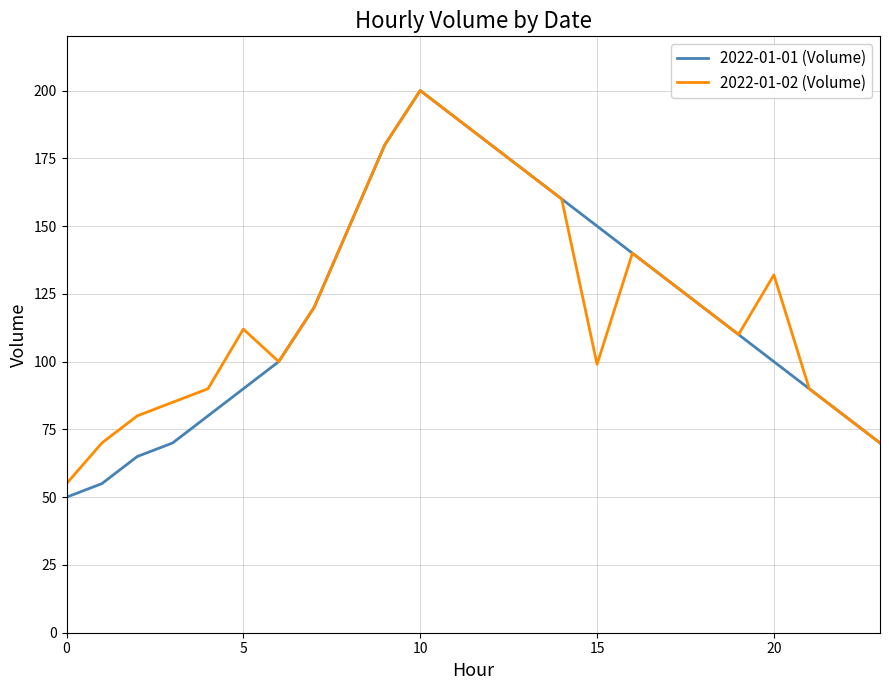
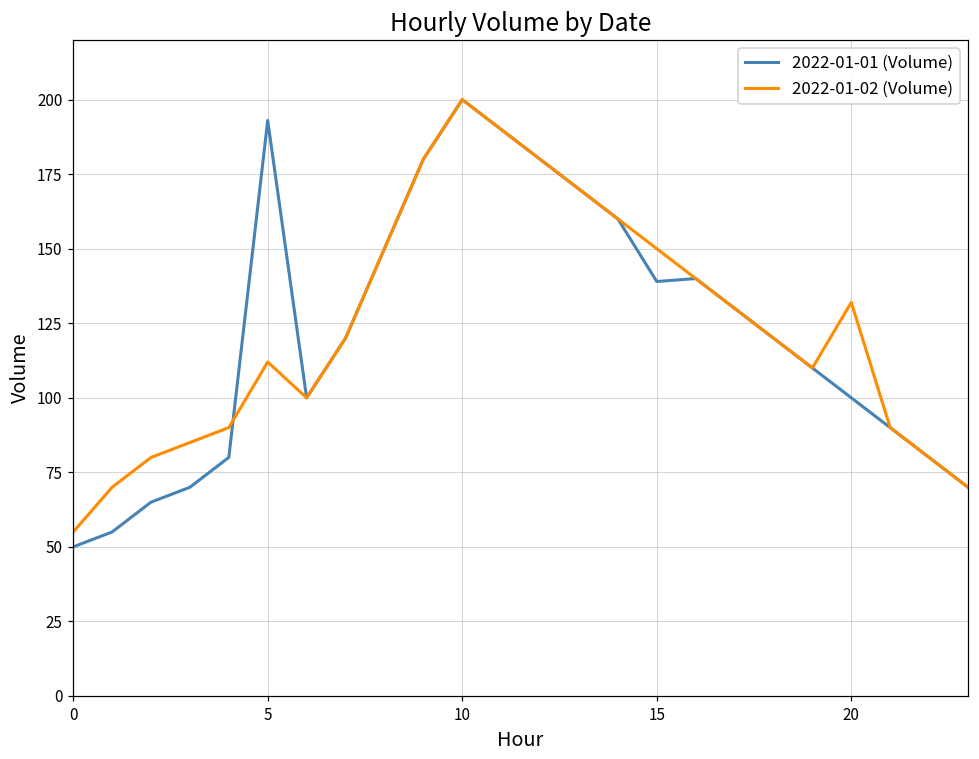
  {
    "2022-01-01 (Volume)": {
      "0": 50,
-     "5": 90,
-     "15": 150,
+     "5": 193,
+     "15": 139,
      "20": 100
    },
    "2022-01-02 (Volume)": {
      "0": 55,
      "5": 112,
-     "15": 99,
+     "15": 150,
      "20": 132
    }
  }
